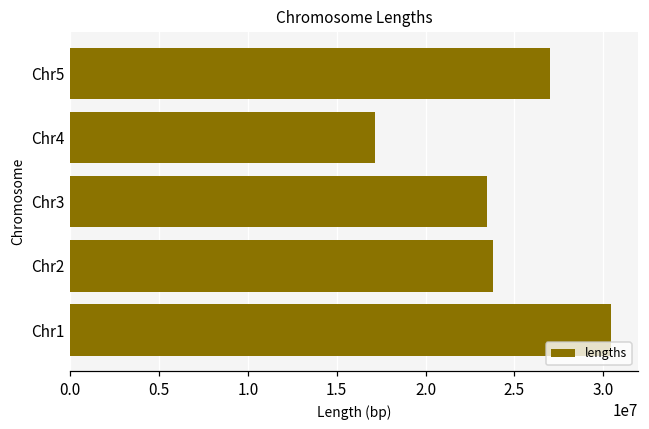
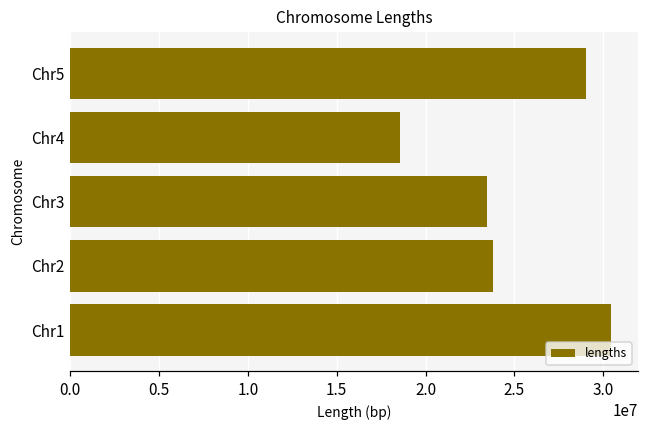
  {
-   "Chr5": 27000000,
-   "Chr4": 17200000,
+   "Chr5": 29000000,
+   "Chr4": 18600000,
    "Chr3": 23500000,
    "Chr2": 23800000,
    "Chr1": 30400000
  }
